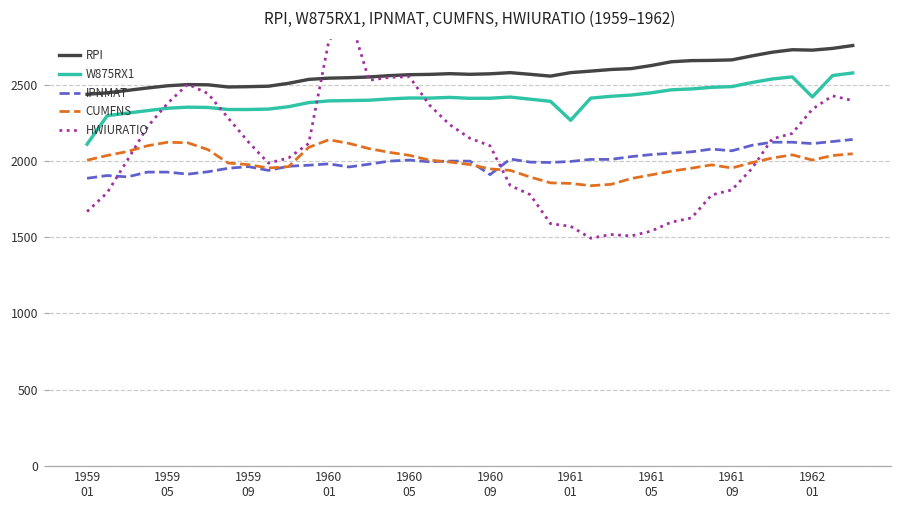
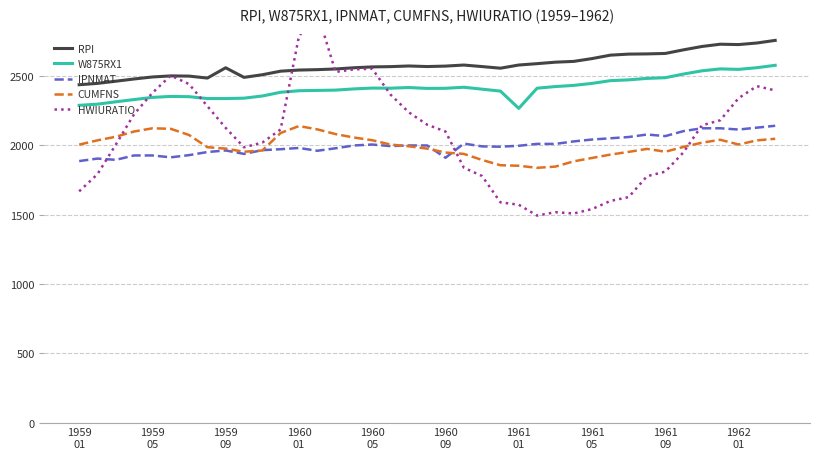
  {
    "RPI": {
      "1959 01": 2440,
      "1959 05": 2490,
-     "1959 09": 2490,
+     "1959 09": 2560,
      "1960 01": 2540,
      "1960 09": 2570,
      "1961 01": 2580,
      "1961 05": 2630,
      "1961 09": 2660,
      "1962 01": 2730
    },
    "W875RX1": {
-     "1959 01": 2110,
+     "1959 01": 2290,
      "1959 05": 2350,
      "1959 09": 2340,
      "1960 01": 2390,
      "1960 05": 2410,
      "1960 09": 2410,
      "1961 01": 2270,
      "1961 05": 2450,
      "1961 09": 2490,
-     "1962 01": 2420
+     "1962 01": 2550
    },
    "IPNMAT": {
      "1959 01": 1890,
      "1959 05": 1930,
      "1960 01": 1980,
      "1960 05": 2010,
      "1960 09": 1910,
      "1961 01": 2000,
      "1961 05": 2040,
      "1961 09": 2070,
      "1962 01": 2110
    },
    "CUMFNS": {
      "1959 01": 2000,
      "1959 05": 2120,
      "1960 01": 2140,
      "1960 05": 2040,
      "1960 09": 1950,
      "1961 01": 1850,
      "1961 05": 1910,
      "1961 09": 1950,
      "1962 01": 2010
    },
    "HWIURATIO": {
      "1959 01": 1670,
      "1959 05": 2380,
      "1959 09": 2130,
      "1960 01": 2790,
      "1960 09": 2100,
      "1961 01": 1570,
      "1961 05": 1540,
      "1961 09": 1810,
      "1962 01": 2340
    }
  }
